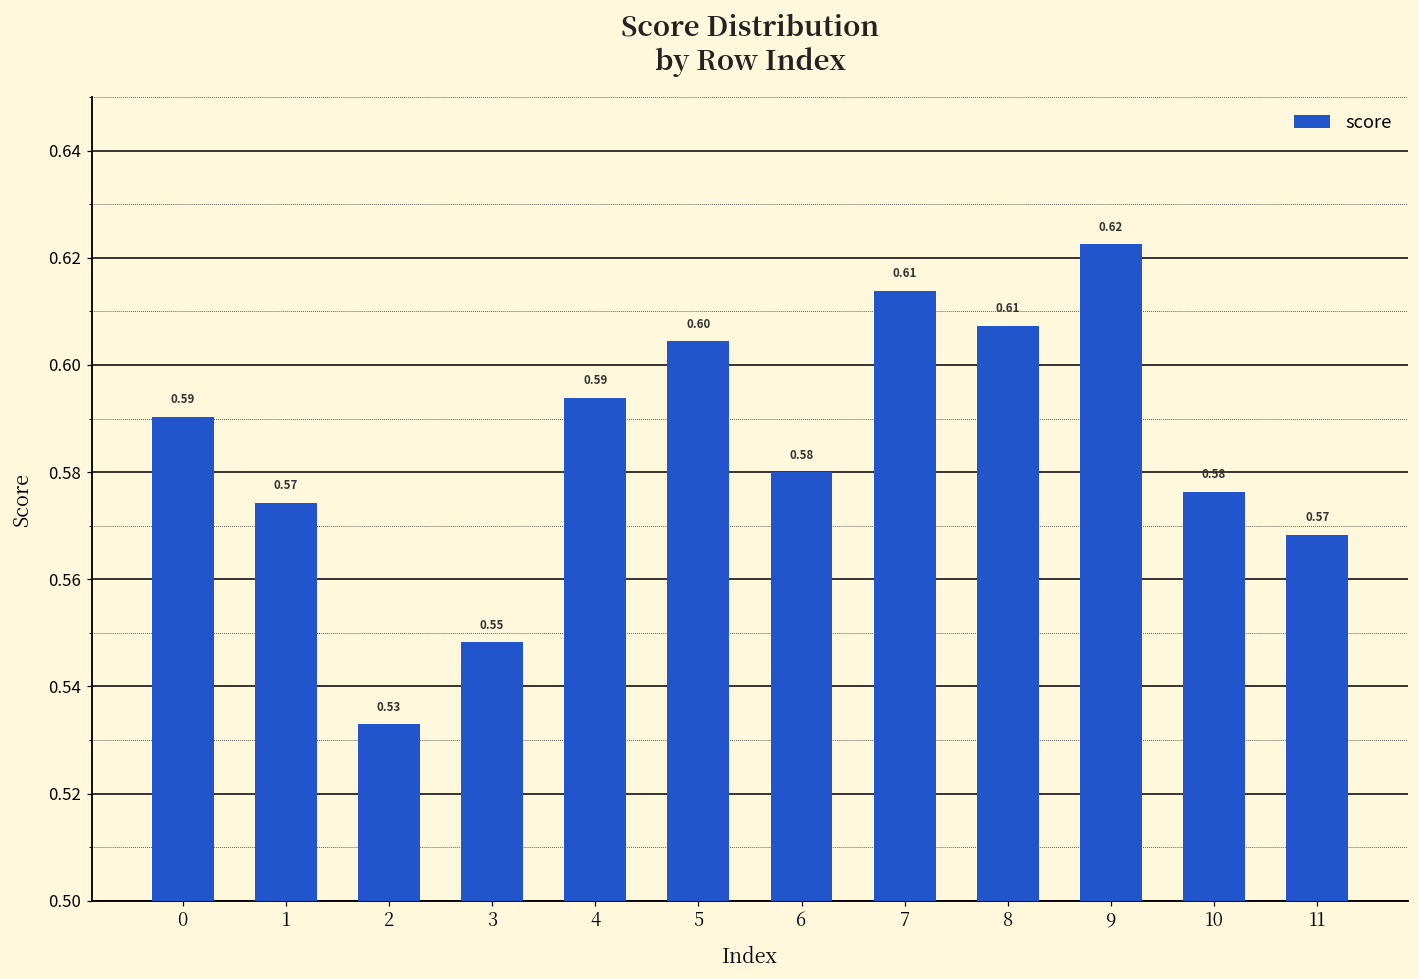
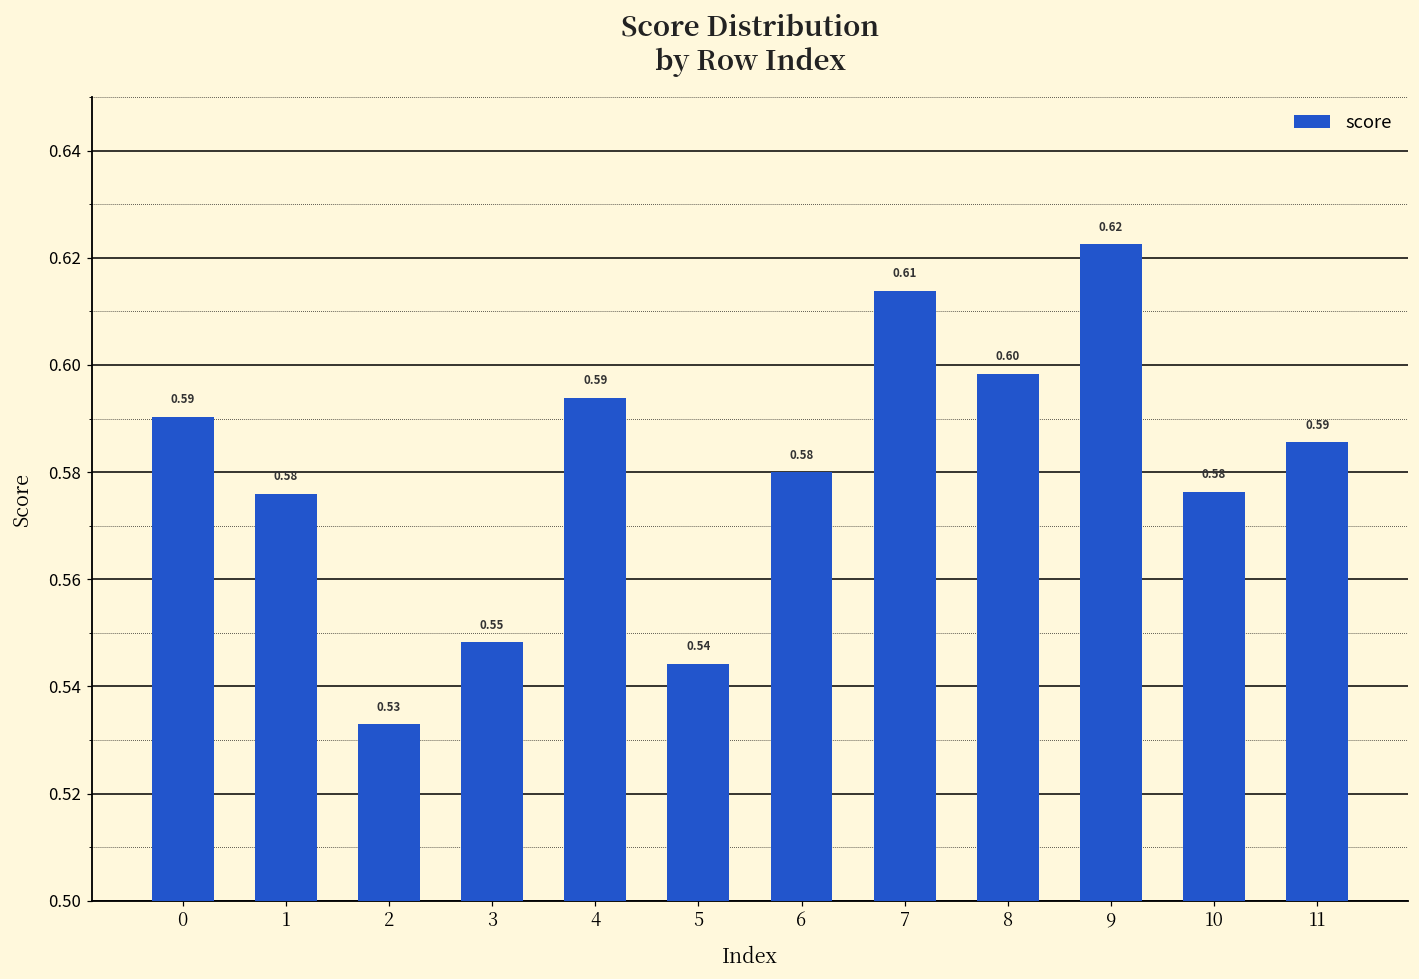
  {
    "0": 0.59,
-   "1": 0.57,
+   "1": 0.58,
    "2": 0.53,
    "3": 0.55,
    "4": 0.59,
-   "5": 0.60,
+   "5": 0.54,
    "6": 0.58,
    "7": 0.61,
-   "8": 0.61,
+   "8": 0.60,
    "9": 0.62,
    "10": 0.58,
-   "11": 0.57
+   "11": 0.59
  }
